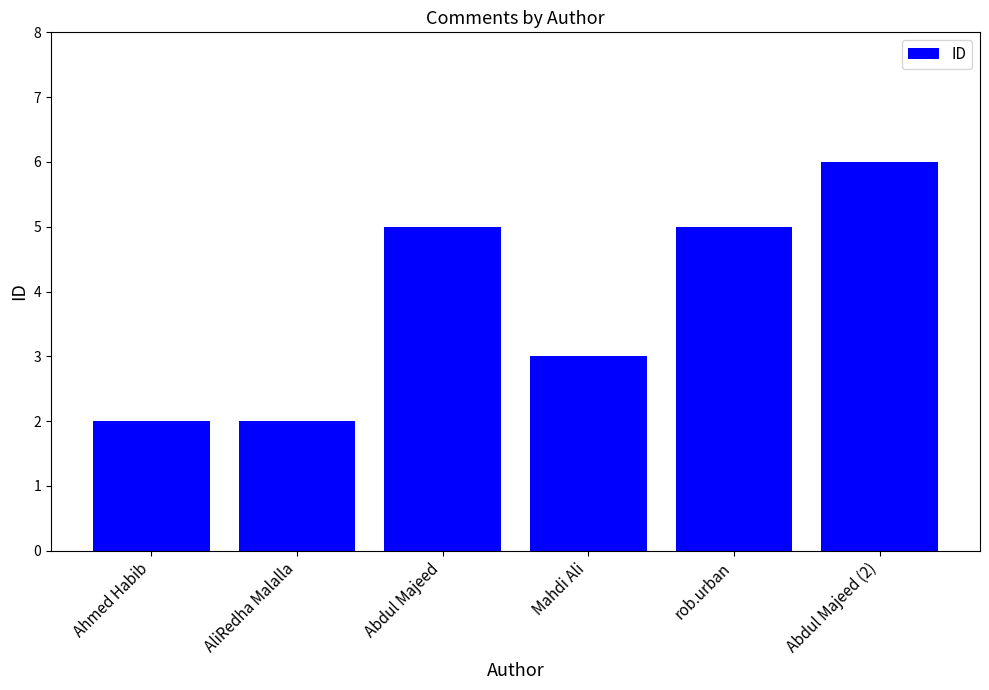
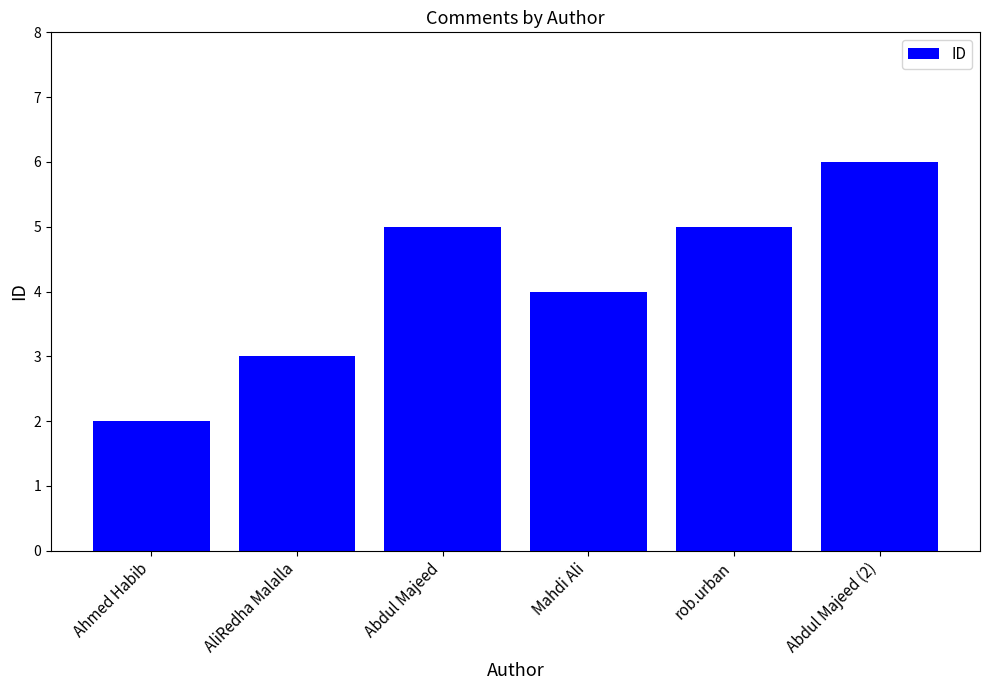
  {
    "Ahmed Habib": 2,
-   "AliRedha Malalla": 2,
+   "AliRedha Malalla": 3,
    "Abdul Majeed": 5,
-   "Mahdi Ali": 3,
+   "Mahdi Ali": 4,
    "rob.urban": 5,
    "Abdul Majeed (2)": 6
  }
